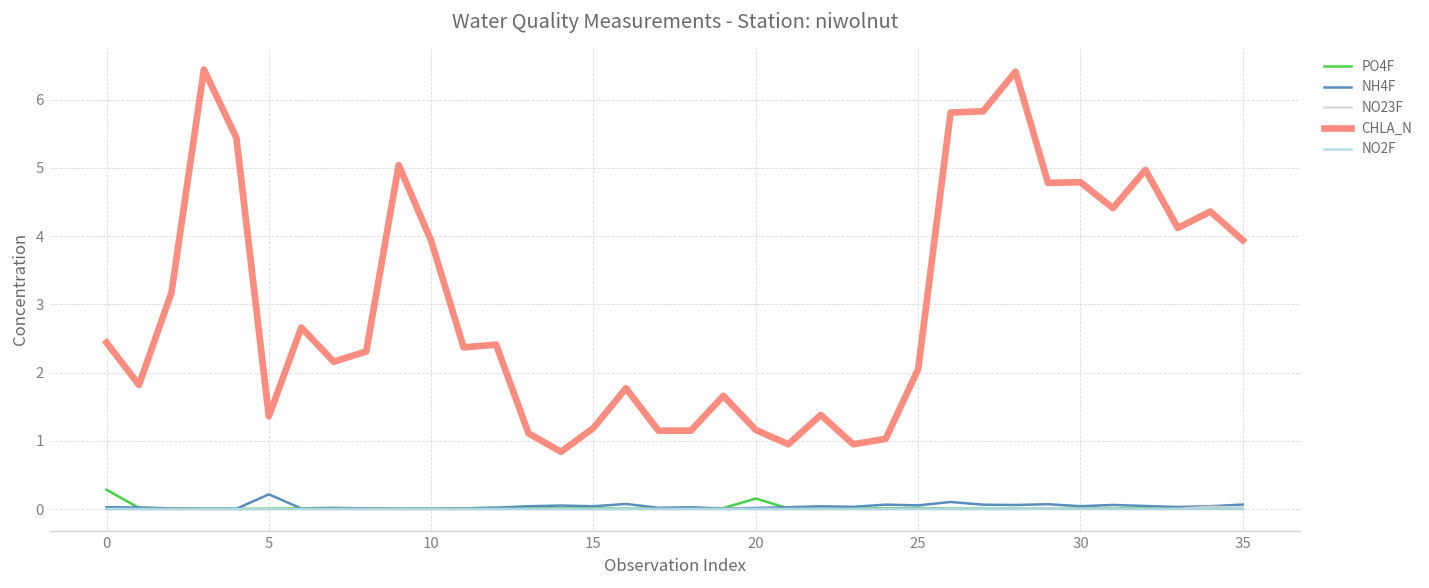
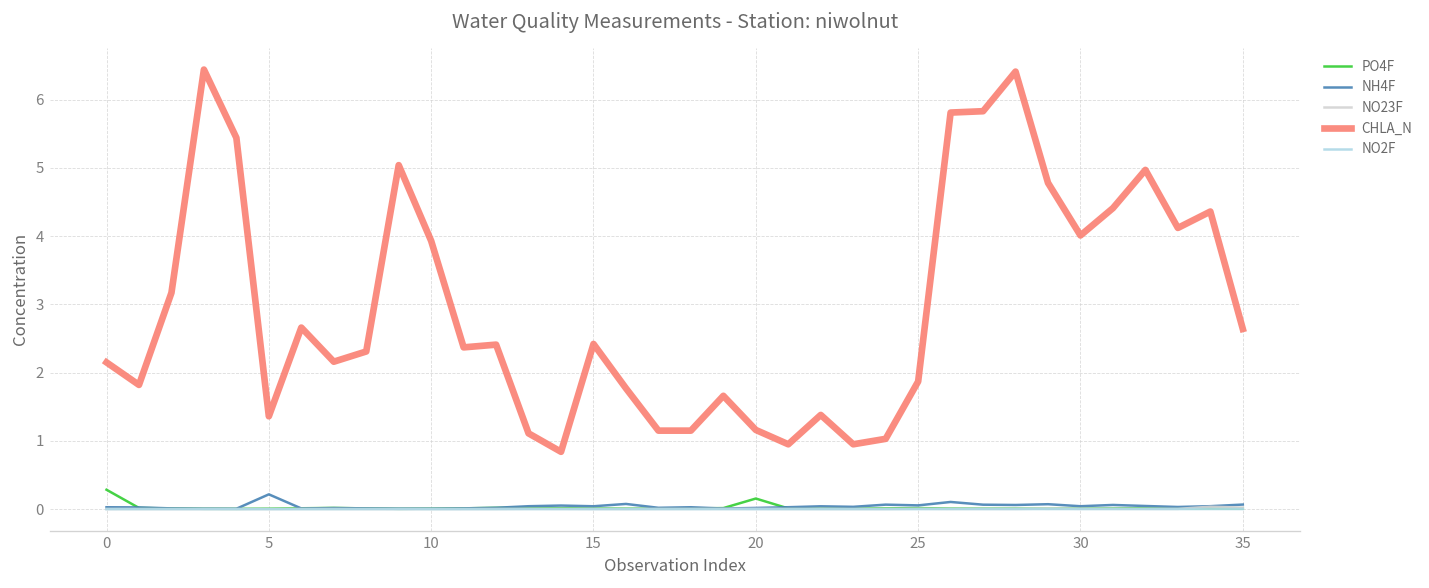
  {
    "PO4F": {
      "0": 0.3,
      "20": 0.2
    },
    "NH4F": {
      "5": 0.2
    },
    "CHLA_N": {
-     "0": 2.4,
+     "0": 2.2,
      "5": 1.4,
      "10": 3.9,
-     "15": 1.2,
+     "15": 2.4,
      "20": 1.2,
-     "25": 2.1,
-     "30": 4.8,
-     "35": 3.9
+     "25": 1.9,
+     "30": 4.0,
+     "35": 2.6
    }
  }
